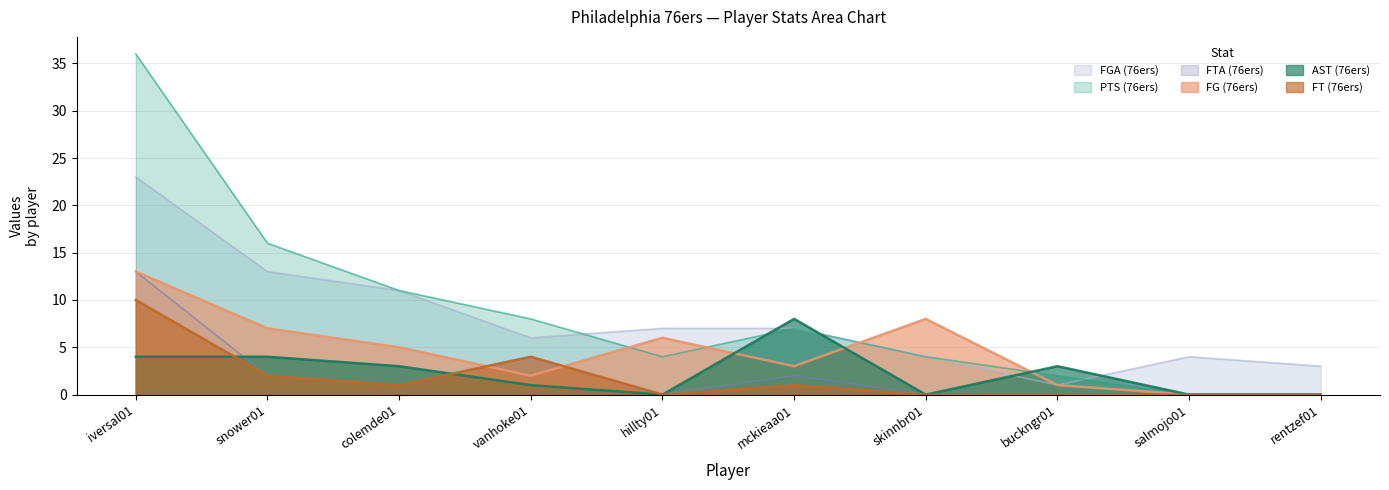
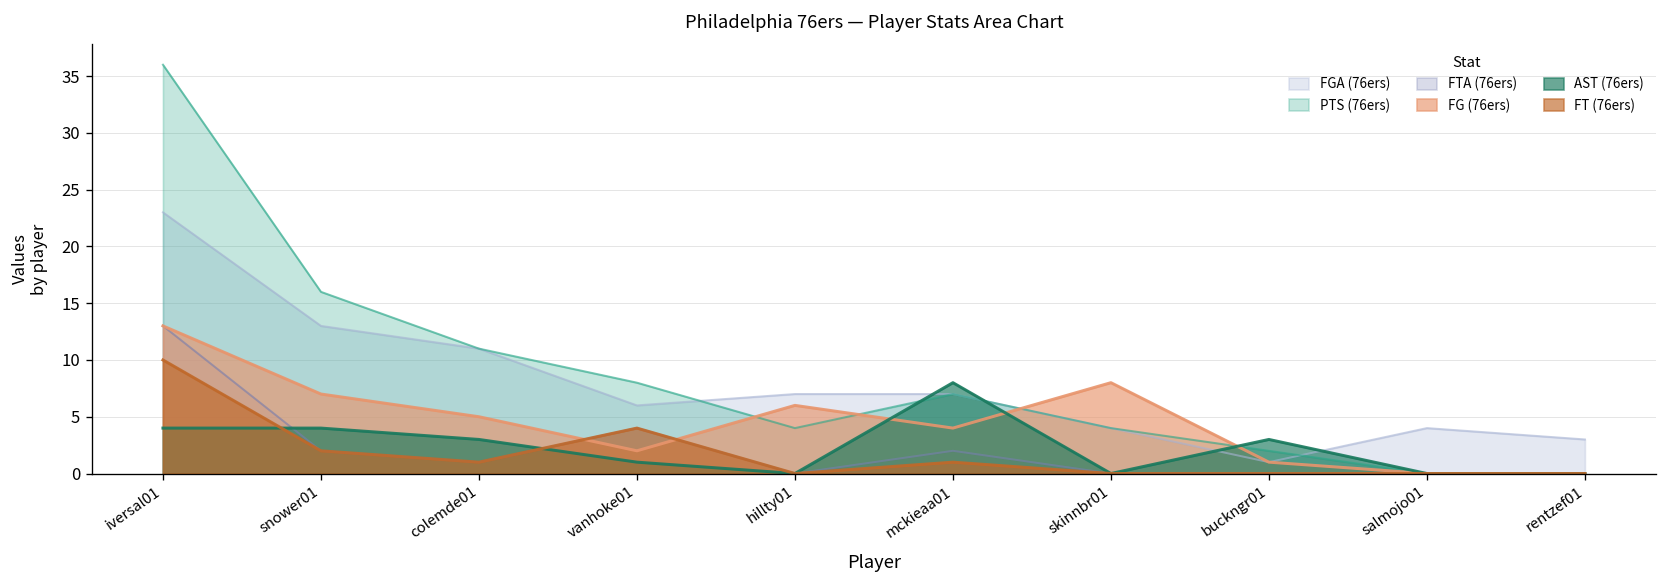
  {
    "FG (76ers)": {
      "snower01": 7,
      "colemde01": 5,
      "vanhoke01": 2,
      "hillty01": 6,
-     "mckieaa01": 3,
+     "mckieaa01": 4,
      "skinnbr01": 8
    },
    "AST (76ers)": {
      "iversal01": 4,
      "snower01": 4,
      "colemde01": 3,
      "vanhoke01": 1,
      "mckieaa01": 8,
      "buckngr01": 3
    },
    "FT (76ers)": {
      "iversal01": 10,
      "mckieaa01": 1
    }
  }
